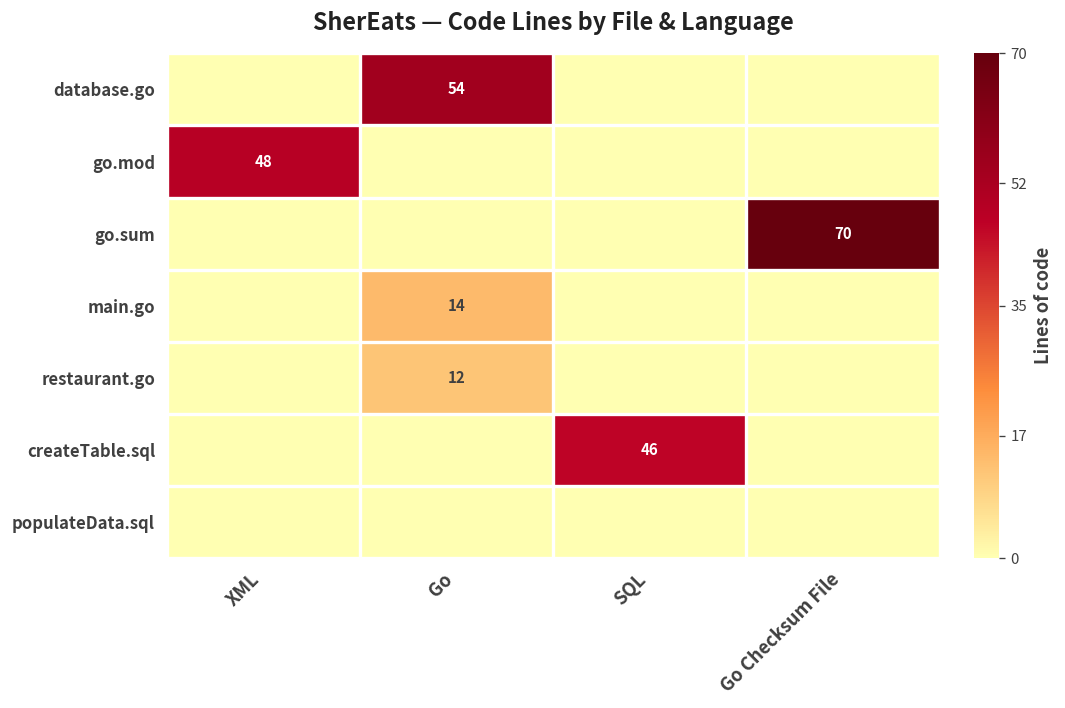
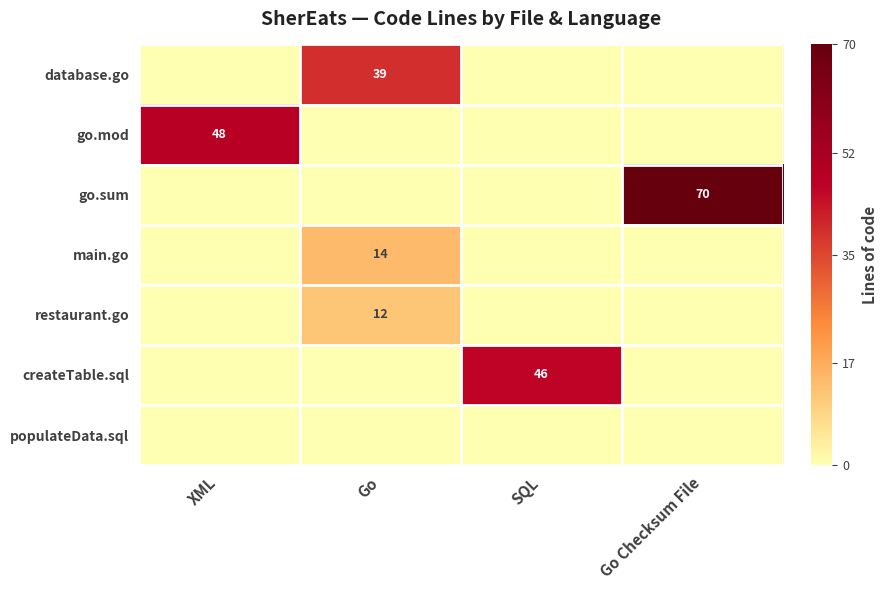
  {
    "database.go": {
-     "Go": 54
+     "Go": 39
    },
    "go.mod": {
      "XML": 48
    },
    "go.sum": {
      "Go Checksum File": 70
    },
    "main.go": {
      "Go": 14
    },
    "restaurant.go": {
      "Go": 12
    },
    "createTable.sql": {
      "SQL": 46
    }
  }
